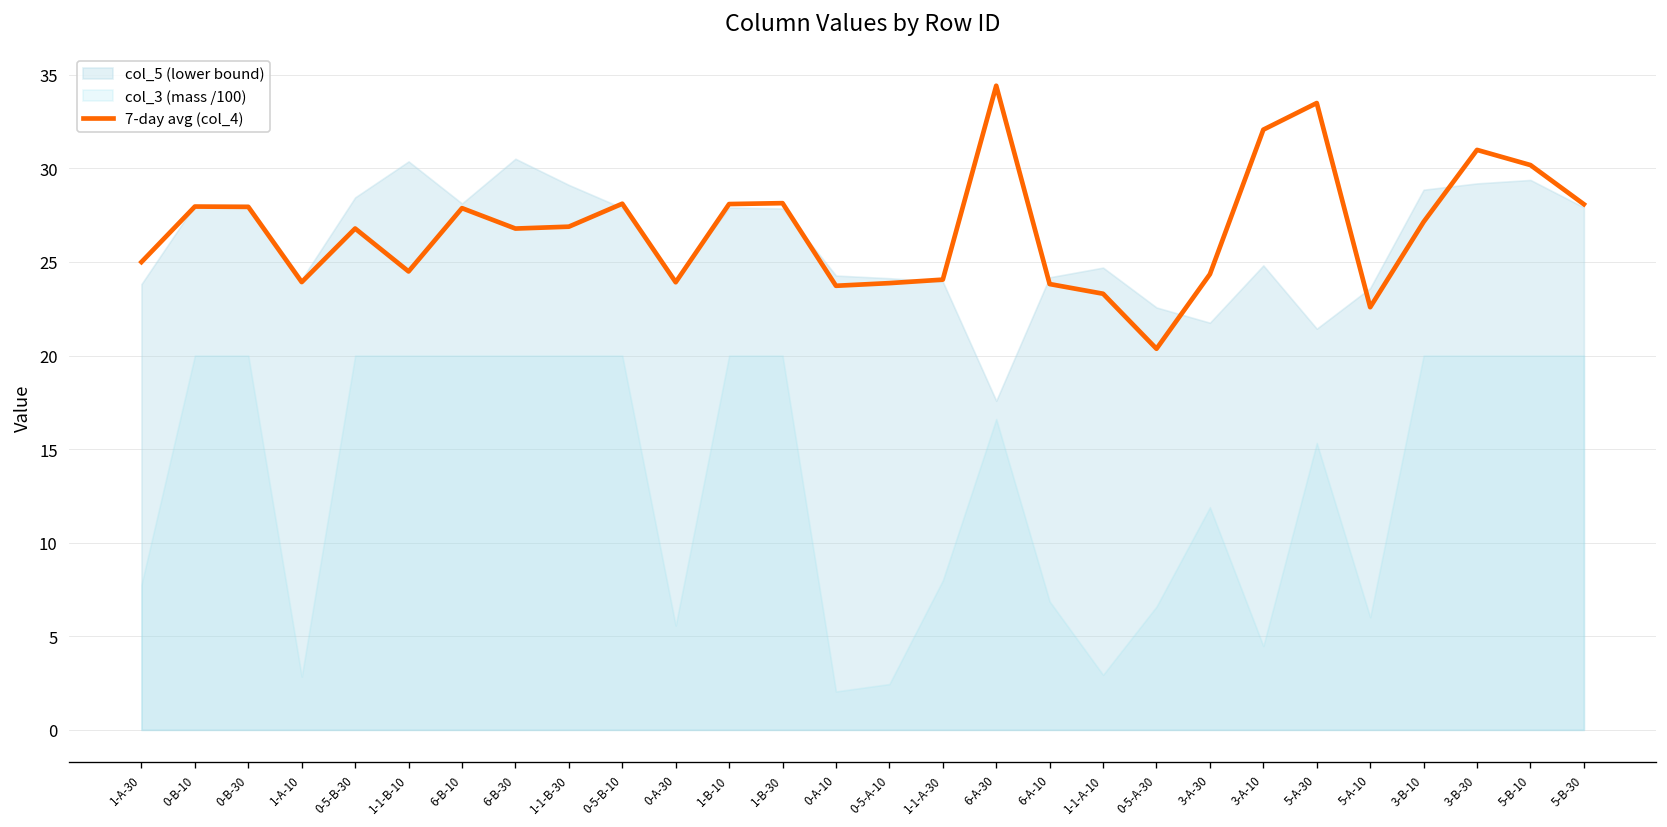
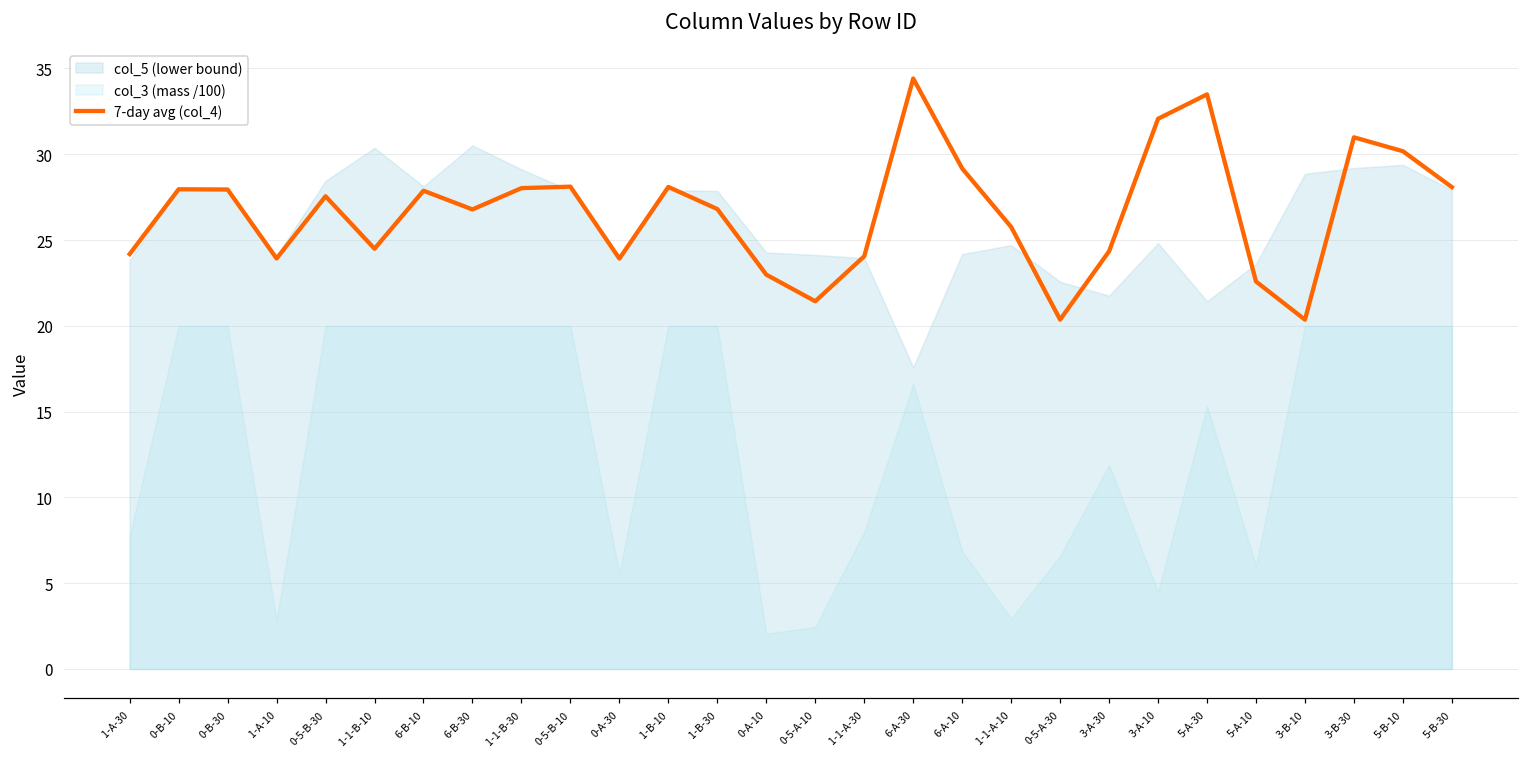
  {
    "7-day avg (col_4)": {
-     "1-A-30": 25.0,
-     "0-5-B-30": 26.8,
+     "1-A-30": 24.2,
+     "0-5-B-30": 27.6,
      "1-1-B-10": 24.5,
      "6-B-10": 27.9,
      "6-B-30": 26.8,
-     "1-1-B-30": 26.9,
+     "1-1-B-30": 28.0,
      "0-5-B-10": 28.1,
      "0-A-30": 23.9,
      "1-B-10": 28.1,
-     "1-B-30": 28.1,
-     "0-A-10": 23.7,
-     "0-5-A-10": 23.9,
+     "1-B-30": 26.8,
+     "0-A-10": 23.0,
+     "0-5-A-10": 21.4,
      "6-A-30": 34.4,
-     "6-A-10": 23.8,
-     "1-1-A-10": 23.3,
+     "6-A-10": 29.2,
+     "1-1-A-10": 25.8,
      "0-5-A-30": 20.4,
      "3-A-30": 24.3,
      "3-A-10": 32.1,
      "5-A-30": 33.5,
      "5-A-10": 22.6,
-     "3-B-10": 27.1,
+     "3-B-10": 20.4,
      "3-B-30": 31.0,
      "5-B-10": 30.2,
      "5-B-30": 28.1
    }
  }
